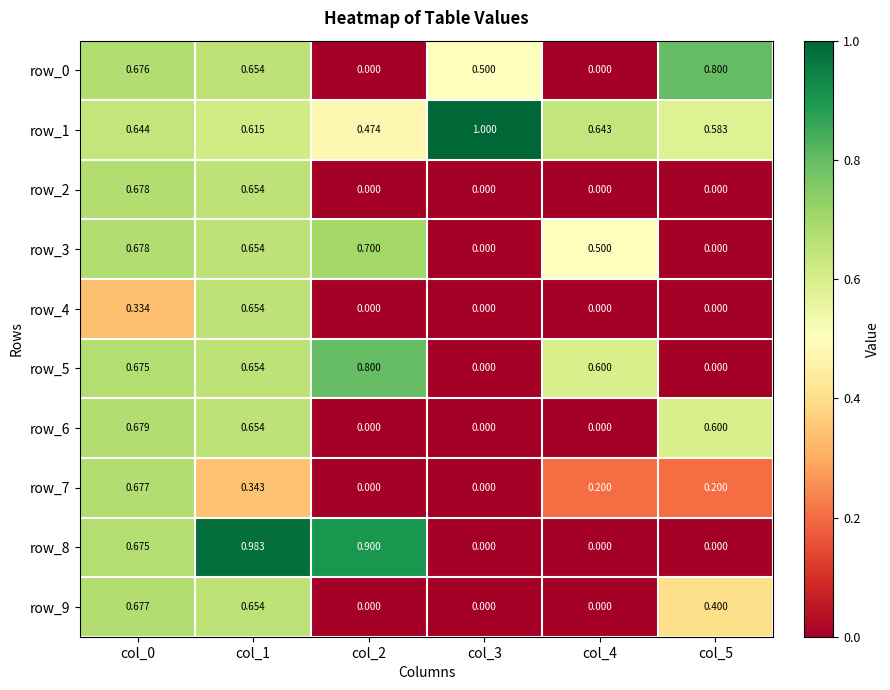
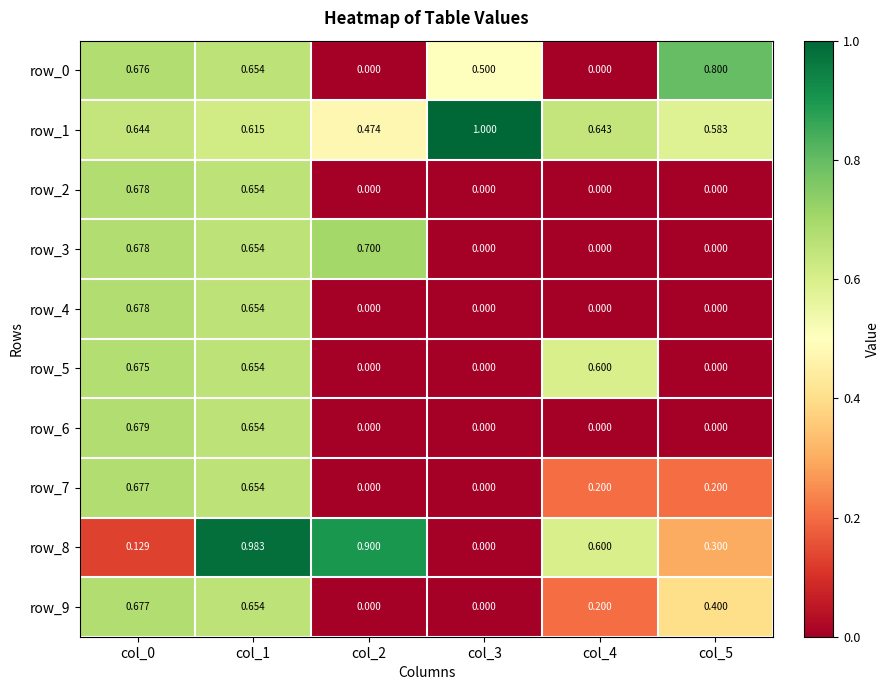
  {
    "row_0": {
      "col_0": 0.676,
      "col_1": 0.654,
      "col_2": 0.000,
      "col_3": 0.500,
      "col_4": 0.000,
      "col_5": 0.800
    },
    "row_1": {
      "col_0": 0.644,
      "col_1": 0.615,
      "col_2": 0.474,
      "col_3": 1.000,
      "col_4": 0.643,
      "col_5": 0.583
    },
    "row_2": {
      "col_0": 0.678,
      "col_1": 0.654,
      "col_2": 0.000,
      "col_3": 0.000,
      "col_4": 0.000,
      "col_5": 0.000
    },
    "row_3": {
      "col_0": 0.678,
      "col_1": 0.654,
      "col_2": 0.700,
      "col_3": 0.000,
-     "col_4": 0.500,
+     "col_4": 0.000,
      "col_5": 0.000
    },
    "row_4": {
-     "col_0": 0.334,
+     "col_0": 0.678,
      "col_1": 0.654,
      "col_2": 0.000,
      "col_3": 0.000,
      "col_4": 0.000,
      "col_5": 0.000
    },
    "row_5": {
      "col_0": 0.675,
      "col_1": 0.654,
-     "col_2": 0.800,
+     "col_2": 0.000,
      "col_3": 0.000,
      "col_4": 0.600,
      "col_5": 0.000
    },
    "row_6": {
      "col_0": 0.679,
      "col_1": 0.654,
      "col_2": 0.000,
      "col_3": 0.000,
      "col_4": 0.000,
-     "col_5": 0.600
+     "col_5": 0.000
    },
    "row_7": {
      "col_0": 0.677,
-     "col_1": 0.343,
+     "col_1": 0.654,
      "col_2": 0.000,
      "col_3": 0.000,
      "col_4": 0.200,
      "col_5": 0.200
    },
    "row_8": {
-     "col_0": 0.675,
+     "col_0": 0.129,
      "col_1": 0.983,
      "col_2": 0.900,
      "col_3": 0.000,
-     "col_4": 0.000,
-     "col_5": 0.000
+     "col_4": 0.600,
+     "col_5": 0.300
    },
    "row_9": {
      "col_0": 0.677,
      "col_1": 0.654,
      "col_2": 0.000,
      "col_3": 0.000,
-     "col_4": 0.000,
+     "col_4": 0.200,
      "col_5": 0.400
    }
  }
